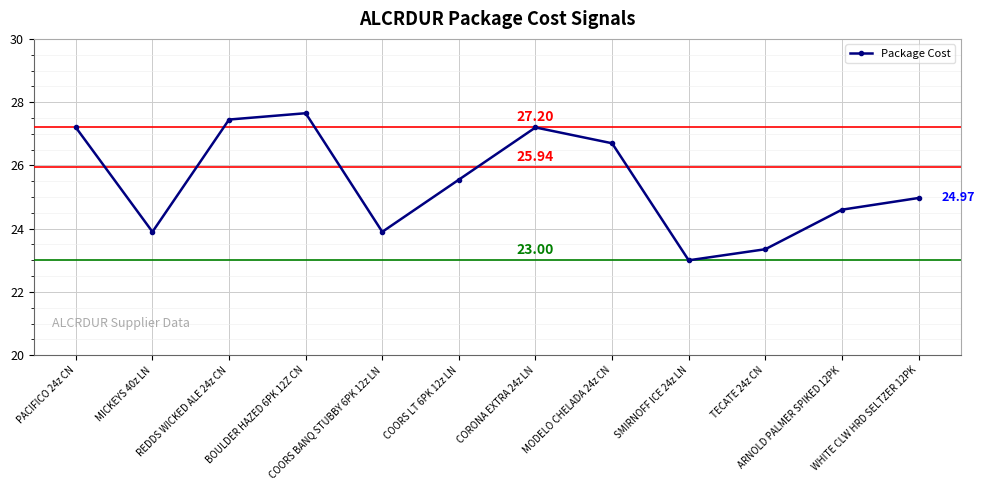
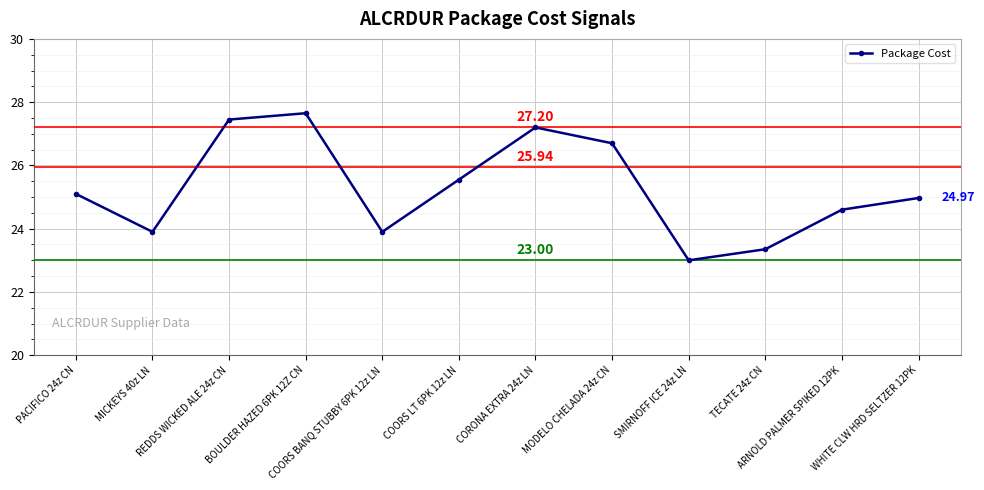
  {
-   "PACIFICO 24z CN": 27.2,
+   "PACIFICO 24z CN": 25.1,
    "MICKEYS 40z LN": 23.9,
    "REDDS WICKED ALE 24z CN": 27.5,
    "BOULDER HAZED 6PK 12Z CN": 27.7,
    "COORS BANQ STUBBY 6PK 12z LN": 23.9,
    "COORS LT 6PK 12z LN": 25.6,
    "MODELO CHELADA 24z CN": 26.7,
    "SMIRNOFF ICE 24z LN": 23.0,
    "TECATE 24z CN": 23.4,
    "ARNOLD PALMER SPIKED 12PK": 24.6
  }
